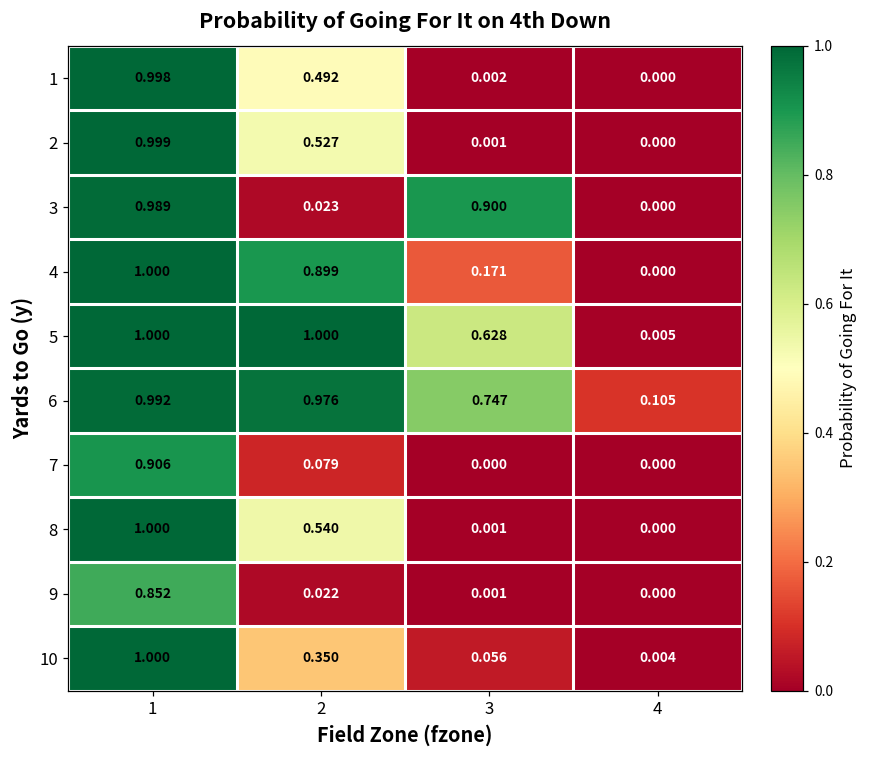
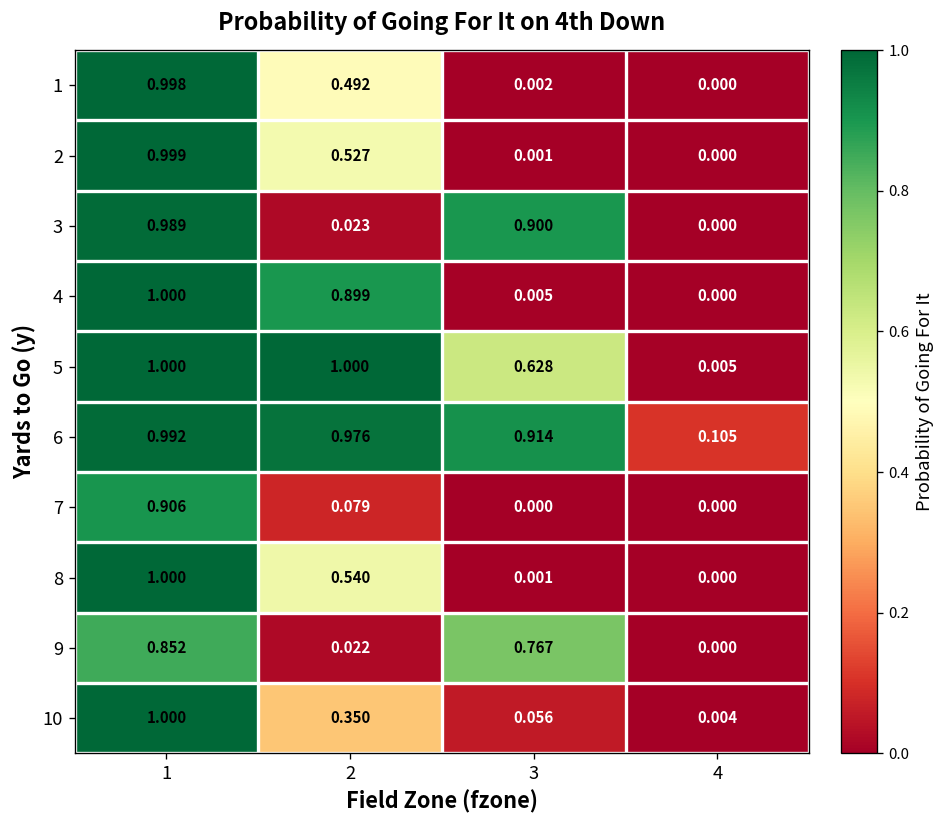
  {
    "1": {
      "1": 0.998,
      "2": 0.492,
      "3": 0.002,
      "4": 0.000
    },
    "2": {
      "1": 0.999,
      "2": 0.527,
      "3": 0.001,
      "4": 0.000
    },
    "3": {
      "1": 0.989,
      "2": 0.023,
      "3": 0.900,
      "4": 0.000
    },
    "4": {
      "1": 1.000,
      "2": 0.899,
-     "3": 0.171,
+     "3": 0.005,
      "4": 0.000
    },
    "5": {
      "1": 1.000,
      "2": 1.000,
      "3": 0.628,
      "4": 0.005
    },
    "6": {
      "1": 0.992,
      "2": 0.976,
-     "3": 0.747,
+     "3": 0.914,
      "4": 0.105
    },
    "7": {
      "1": 0.906,
      "2": 0.079,
      "3": 0.000,
      "4": 0.000
    },
    "8": {
      "1": 1.000,
      "2": 0.540,
      "3": 0.001,
      "4": 0.000
    },
    "9": {
      "1": 0.852,
      "2": 0.022,
-     "3": 0.001,
+     "3": 0.767,
      "4": 0.000
    },
    "10": {
      "1": 1.000,
      "2": 0.350,
      "3": 0.056,
      "4": 0.004
    }
  }
